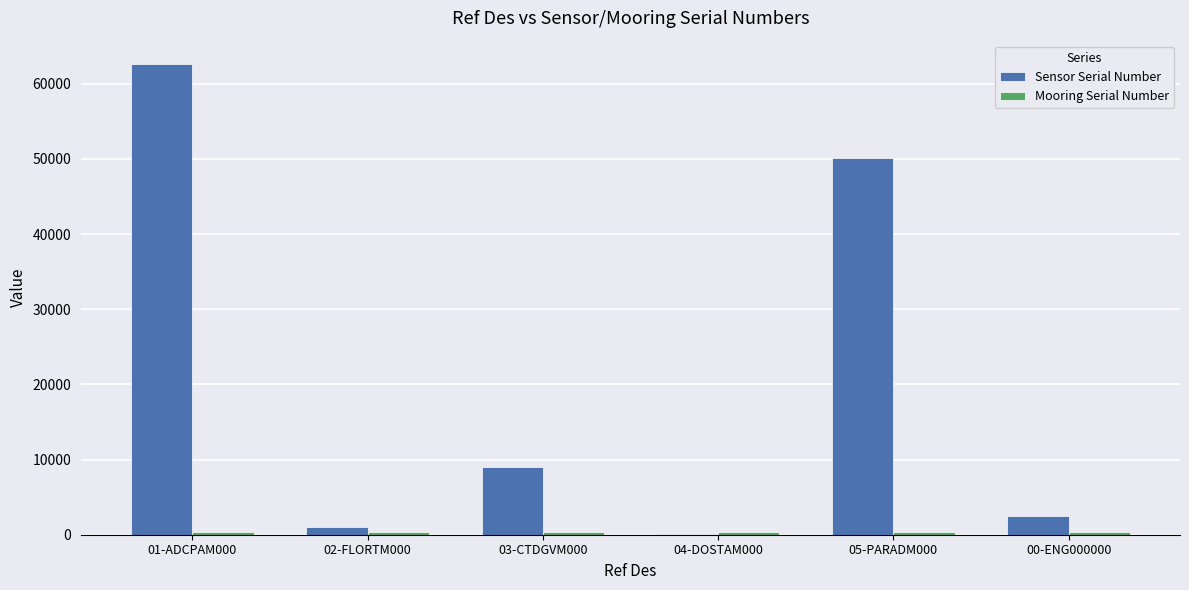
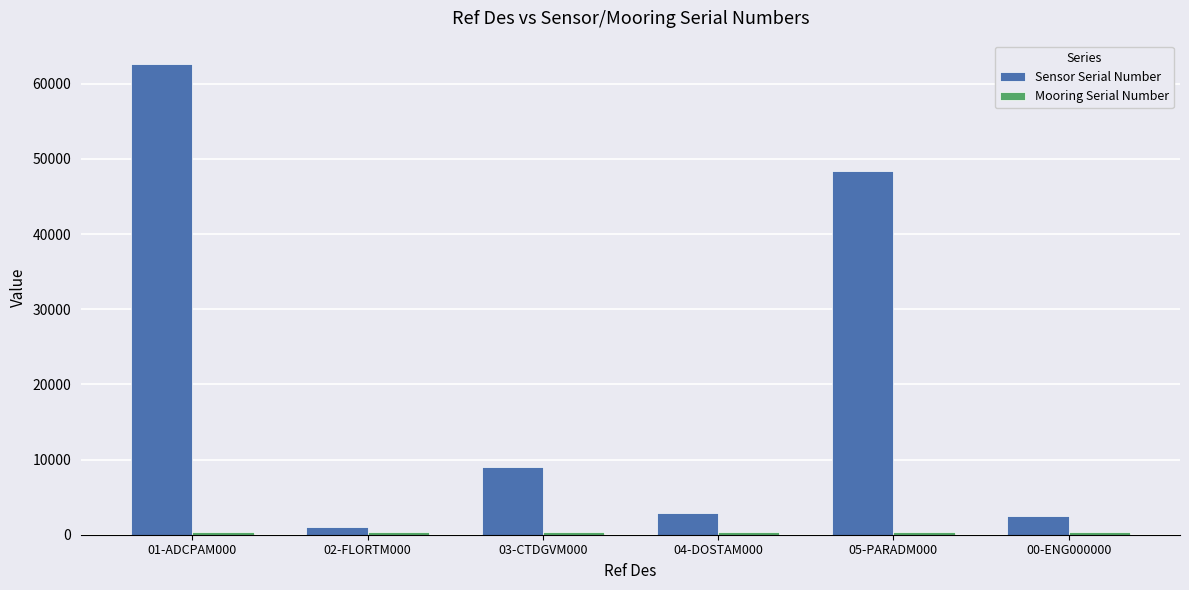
  {
    "Sensor Serial Number": {
      "01-ADCPAM000": 63000,
      "02-FLORTM000": 1000,
      "03-CTDGVM000": 9000,
-     "04-DOSTAM000": 0,
-     "05-PARADM000": 50000,
+     "04-DOSTAM000": 3000,
+     "05-PARADM000": 48000,
      "00-ENG000000": 3000
    },
    "Mooring Serial Number": {
      "01-ADCPAM000": 0,
      "02-FLORTM000": 0,
      "03-CTDGVM000": 0,
      "04-DOSTAM000": 0,
      "05-PARADM000": 0,
      "00-ENG000000": 0
    }
  }
